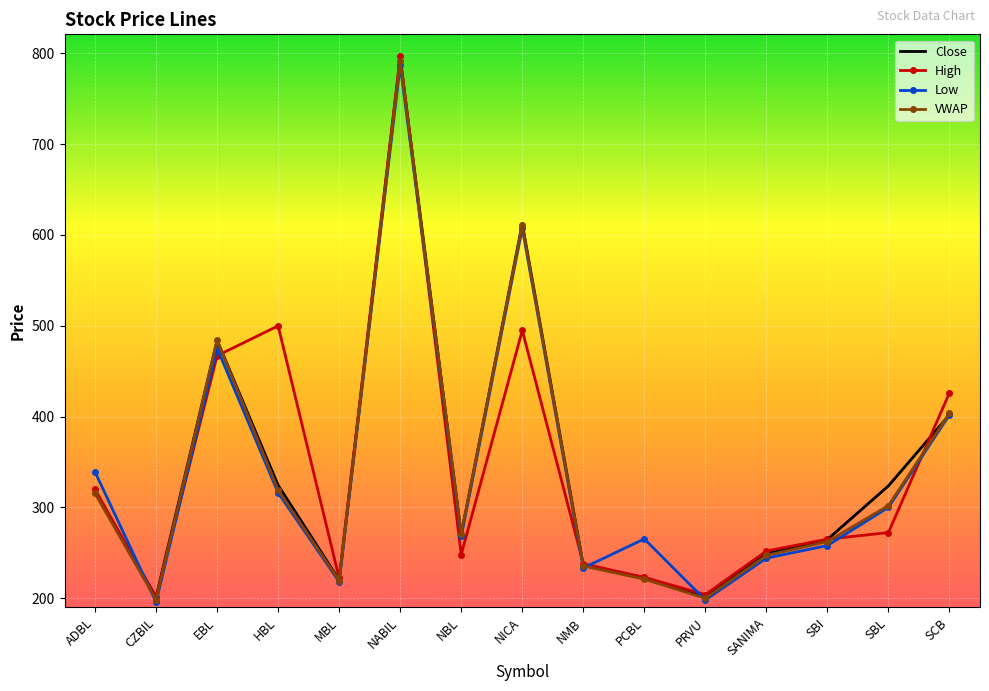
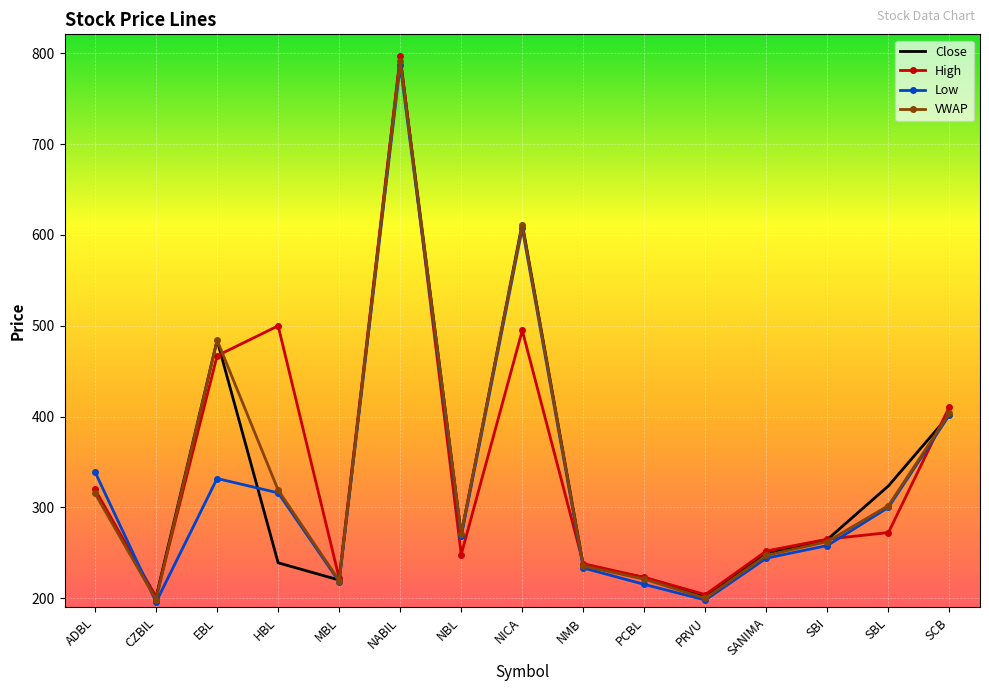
  {
    "Close": {
-     "HBL": 320,
+     "HBL": 240,
      "NABIL": 790,
      "SBL": 320
    },
    "High": {
      "ADBL": 320,
      "EBL": 470,
      "HBL": 500,
      "NABIL": 800,
      "NBL": 250,
      "NICA": 490,
      "SANIMA": 250,
      "SBL": 270,
-     "SCB": 430
+     "SCB": 410
    },
    "Low": {
      "ADBL": 340,
-     "EBL": 480,
+     "EBL": 330,
      "HBL": 320,
      "NABIL": 790,
      "NICA": 610,
-     "PCBL": 270,
+     "PCBL": 220,
      "SANIMA": 240,
      "SBI": 260
    },
    "VWAP": {
      "HBL": 320,
      "NABIL": 790
    }
  }
